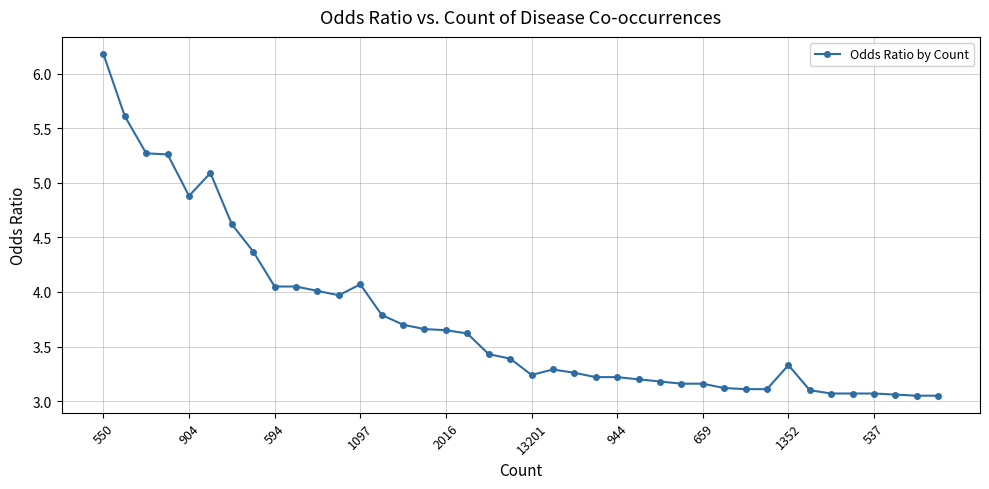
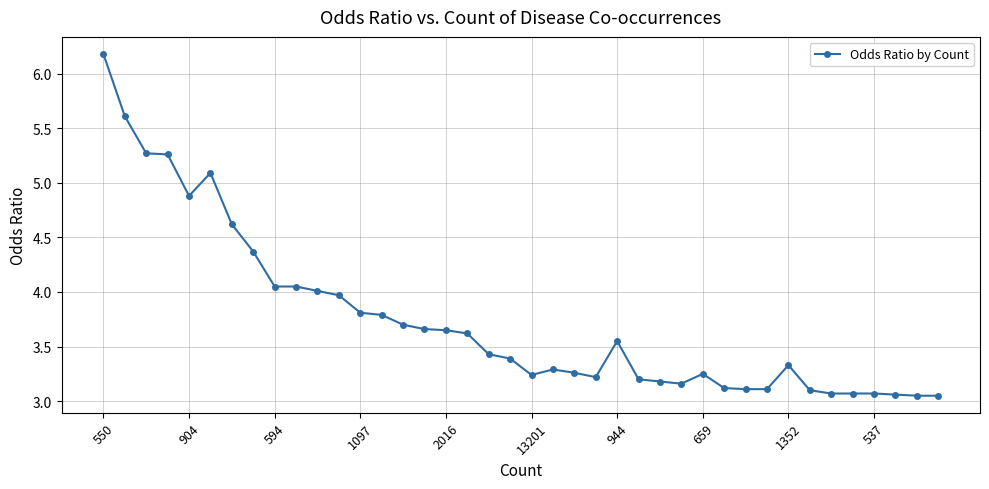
  {
    "550": 6.18,
    "904": 4.88,
    "594": 4.05,
-   "1097": 4.07,
+   "1097": 3.81,
    "2016": 3.65,
    "13201": 3.24,
-   "944": 3.22,
-   "659": 3.16,
+   "944": 3.55,
+   "659": 3.25,
    "1352": 3.33,
    "537": 3.07
  }
